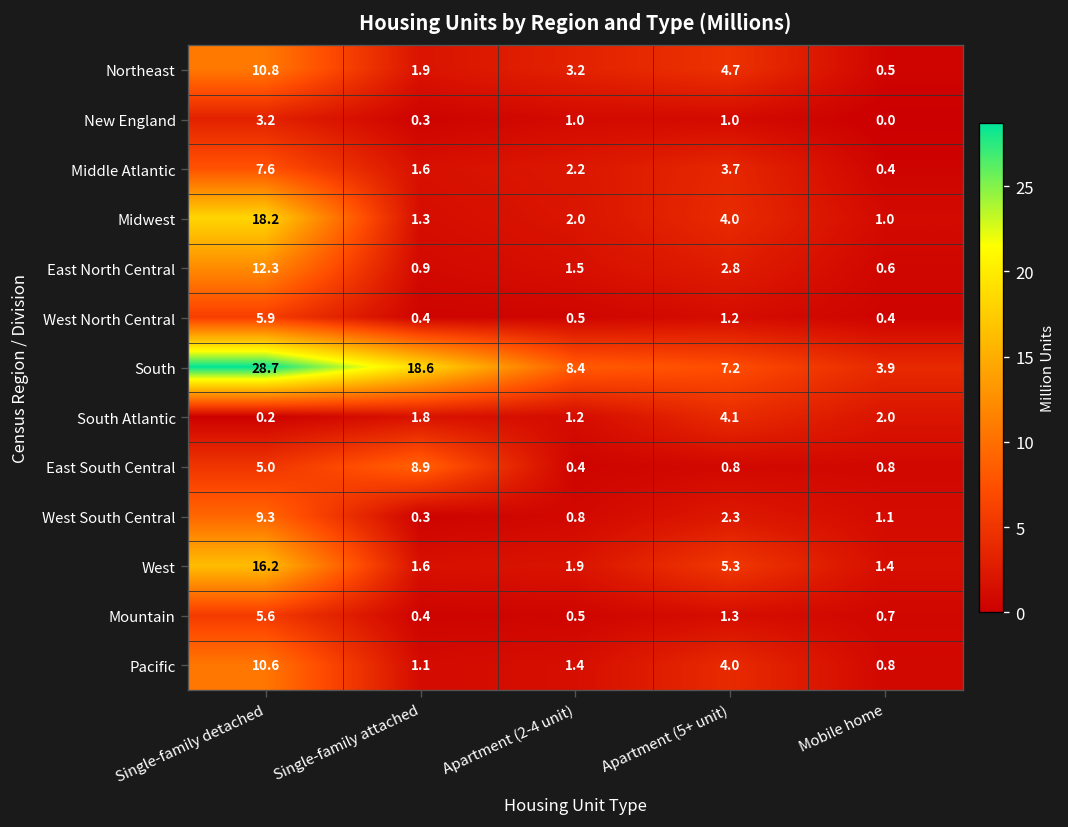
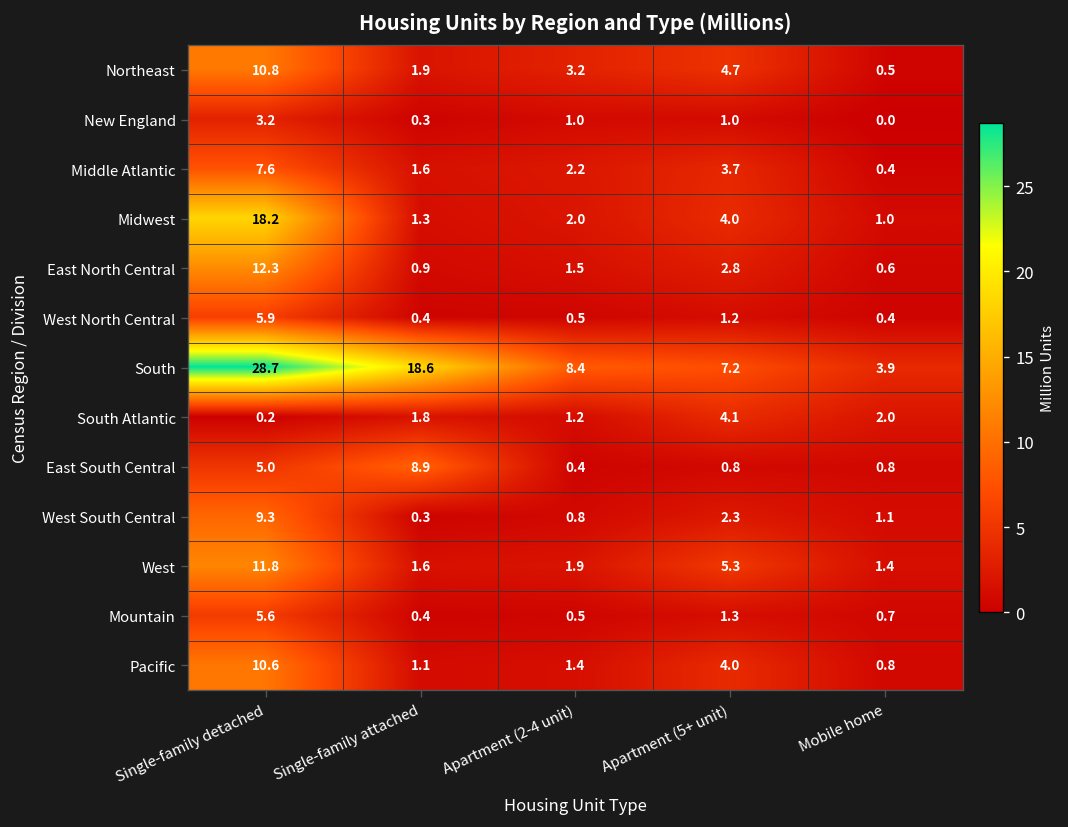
  {
    "Northeast": {
      "Single-family detached": 10.8,
      "Single-family attached": 1.9,
      "Apartment (2-4 unit)": 3.2,
      "Apartment (5+ unit)": 4.7,
      "Mobile home": 0.5
    },
    "New England": {
      "Single-family detached": 3.2,
      "Single-family attached": 0.3,
      "Apartment (2-4 unit)": 1.0,
      "Apartment (5+ unit)": 1.0,
      "Mobile home": 0.0
    },
    "Middle Atlantic": {
      "Single-family detached": 7.6,
      "Single-family attached": 1.6,
      "Apartment (2-4 unit)": 2.2,
      "Apartment (5+ unit)": 3.7,
      "Mobile home": 0.4
    },
    "Midwest": {
      "Single-family detached": 18.2,
      "Single-family attached": 1.3,
      "Apartment (2-4 unit)": 2.0,
      "Apartment (5+ unit)": 4.0,
      "Mobile home": 1.0
    },
    "East North Central": {
      "Single-family detached": 12.3,
      "Single-family attached": 0.9,
      "Apartment (2-4 unit)": 1.5,
      "Apartment (5+ unit)": 2.8,
      "Mobile home": 0.6
    },
    "West North Central": {
      "Single-family detached": 5.9,
      "Single-family attached": 0.4,
      "Apartment (2-4 unit)": 0.5,
      "Apartment (5+ unit)": 1.2,
      "Mobile home": 0.4
    },
    "South": {
      "Single-family detached": 28.7,
      "Single-family attached": 18.6,
      "Apartment (2-4 unit)": 8.4,
      "Apartment (5+ unit)": 7.2,
      "Mobile home": 3.9
    },
    "South Atlantic": {
      "Single-family detached": 0.2,
      "Single-family attached": 1.8,
      "Apartment (2-4 unit)": 1.2,
      "Apartment (5+ unit)": 4.1,
      "Mobile home": 2.0
    },
    "East South Central": {
      "Single-family detached": 5.0,
      "Single-family attached": 8.9,
      "Apartment (2-4 unit)": 0.4,
      "Apartment (5+ unit)": 0.8,
      "Mobile home": 0.8
    },
    "West South Central": {
      "Single-family detached": 9.3,
      "Single-family attached": 0.3,
      "Apartment (2-4 unit)": 0.8,
      "Apartment (5+ unit)": 2.3,
      "Mobile home": 1.1
    },
    "West": {
-     "Single-family detached": 16.2,
+     "Single-family detached": 11.8,
      "Single-family attached": 1.6,
      "Apartment (2-4 unit)": 1.9,
      "Apartment (5+ unit)": 5.3,
      "Mobile home": 1.4
    },
    "Mountain": {
      "Single-family detached": 5.6,
      "Single-family attached": 0.4,
      "Apartment (2-4 unit)": 0.5,
      "Apartment (5+ unit)": 1.3,
      "Mobile home": 0.7
    },
    "Pacific": {
      "Single-family detached": 10.6,
      "Single-family attached": 1.1,
      "Apartment (2-4 unit)": 1.4,
      "Apartment (5+ unit)": 4.0,
      "Mobile home": 0.8
    }
  }
